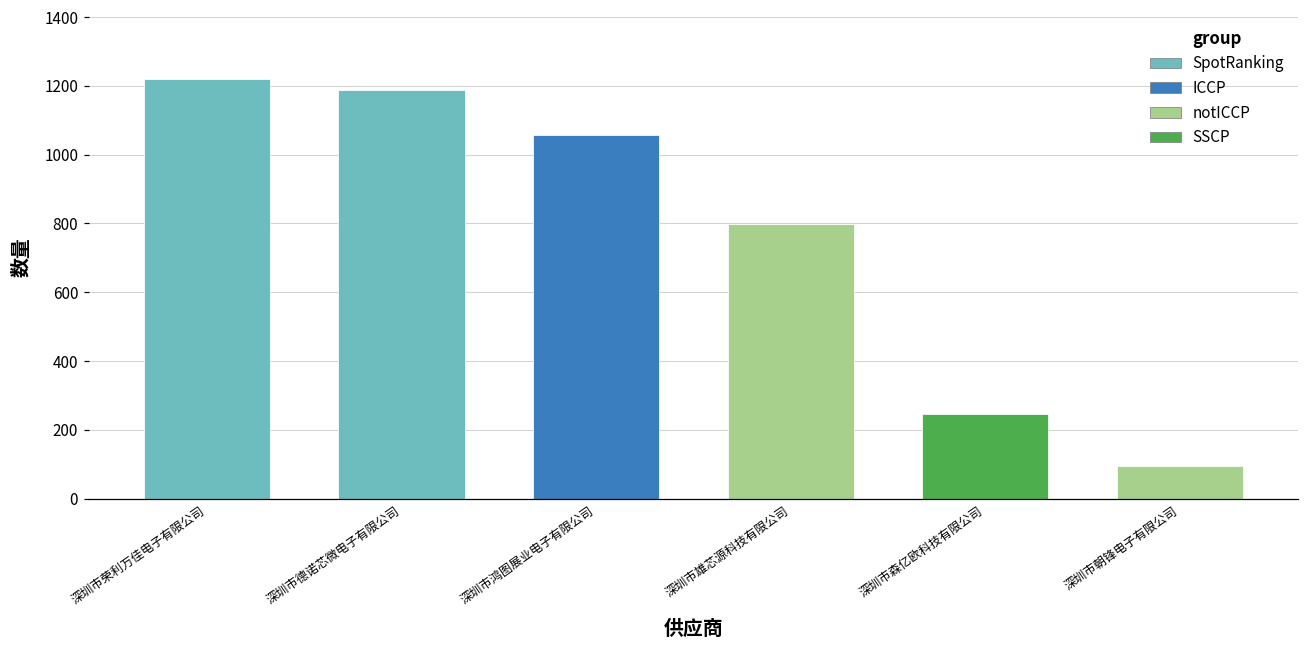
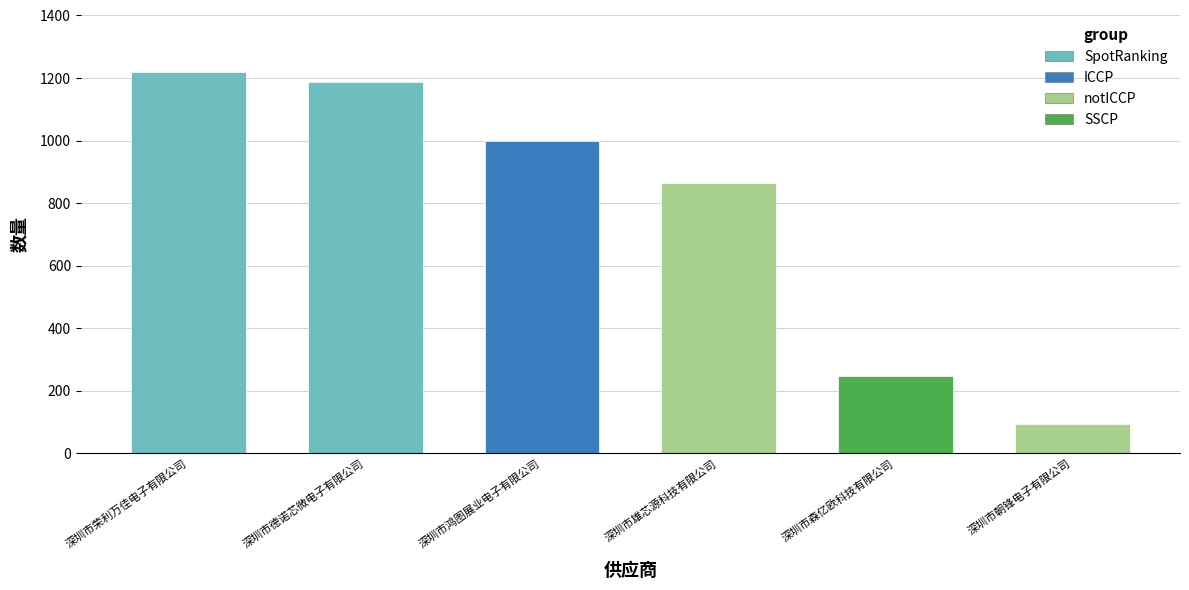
  {
    "深圳市荣利万佳电子有限公司": 1220,
    "深圳市德诺芯微电子有限公司": 1190,
-   "深圳市鸿图展业电子有限公司": 1060,
-   "深圳市雄芯源科技有限公司": 800,
+   "深圳市鸿图展业电子有限公司": 1000,
+   "深圳市雄芯源科技有限公司": 860,
    "深圳市森亿欧科技有限公司": 250,
    "深圳市朝锋电子有限公司": 90
  }
